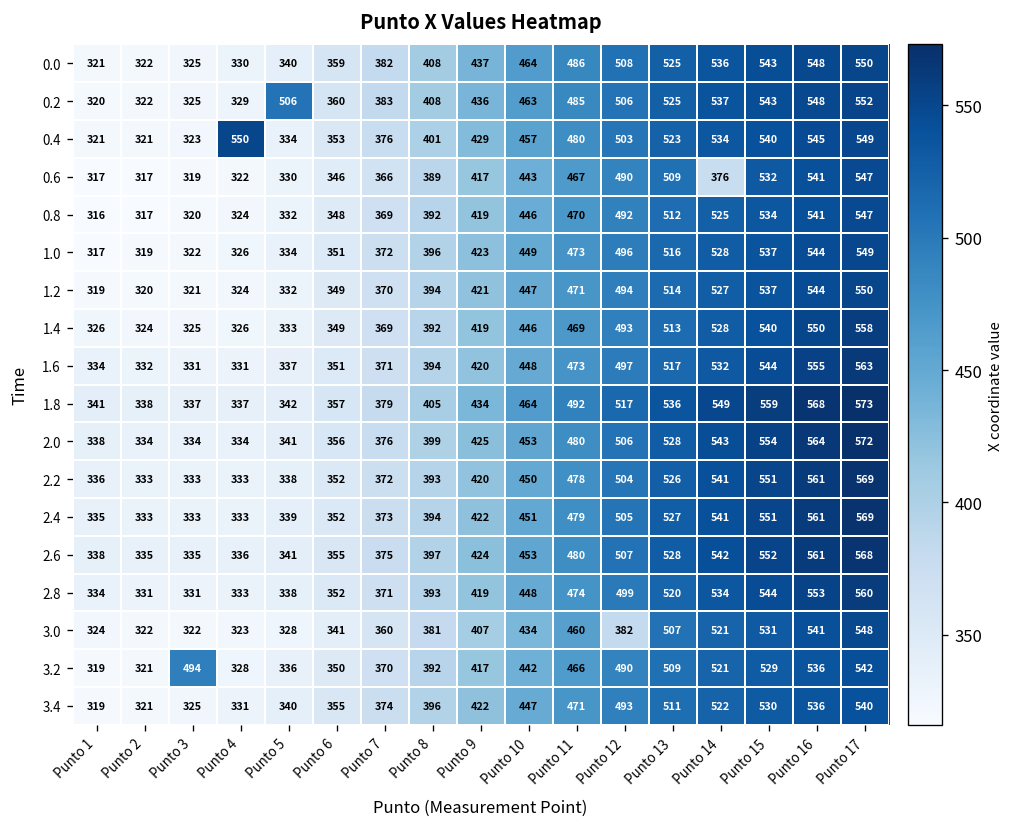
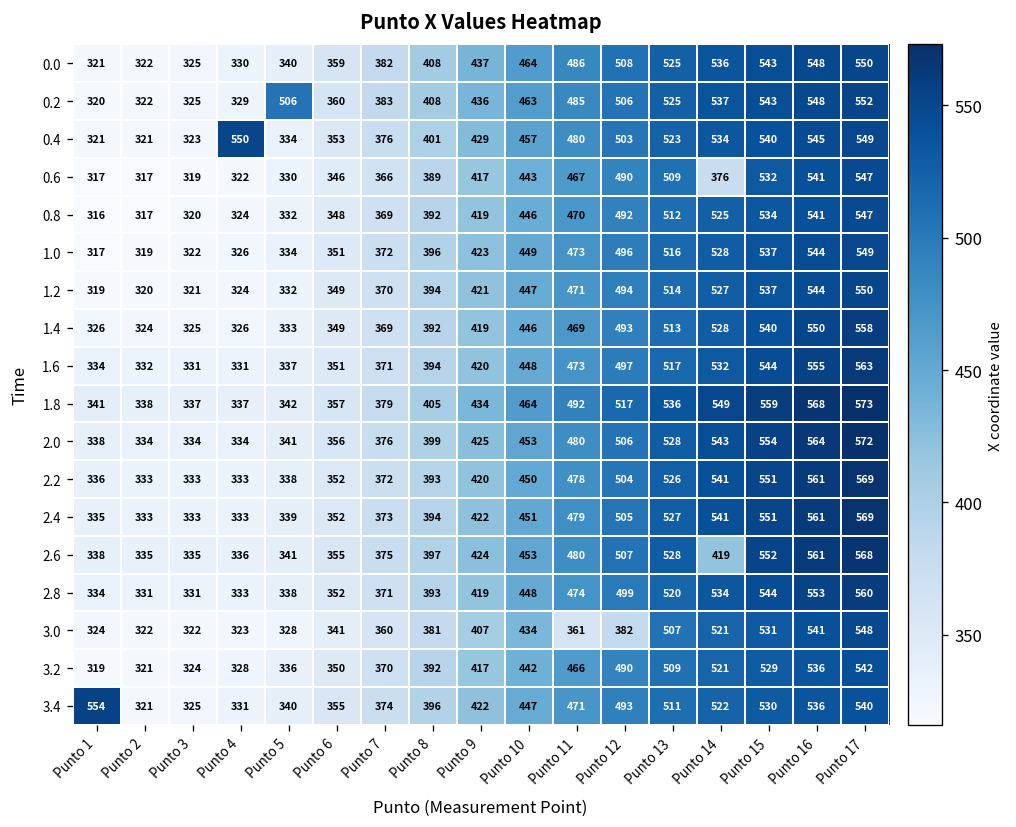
  {
    "2.6": {
      "Punto 1": 338,
      "Punto 2": 335,
      "Punto 3": 335,
      "Punto 4": 336,
      "Punto 5": 341,
      "Punto 6": 355,
      "Punto 7": 375,
      "Punto 8": 397,
      "Punto 9": 424,
      "Punto 10": 453,
      "Punto 11": 480,
      "Punto 12": 507,
      "Punto 13": 528,
-     "Punto 14": 542,
+     "Punto 14": 419,
      "Punto 15": 552,
      "Punto 16": 561,
      "Punto 17": 568
    },
    "3.0": {
      "Punto 1": 324,
      "Punto 2": 322,
      "Punto 3": 322,
      "Punto 4": 323,
      "Punto 5": 328,
      "Punto 6": 341,
      "Punto 7": 360,
      "Punto 8": 381,
      "Punto 9": 407,
      "Punto 10": 434,
-     "Punto 11": 460,
+     "Punto 11": 361,
      "Punto 12": 382,
      "Punto 13": 507,
      "Punto 14": 521,
      "Punto 15": 531,
      "Punto 16": 541,
      "Punto 17": 548
    },
    "3.2": {
      "Punto 1": 319,
      "Punto 2": 321,
-     "Punto 3": 494,
+     "Punto 3": 324,
      "Punto 4": 328,
      "Punto 5": 336,
      "Punto 6": 350,
      "Punto 7": 370,
      "Punto 8": 392,
      "Punto 9": 417,
      "Punto 10": 442,
      "Punto 11": 466,
      "Punto 12": 490,
      "Punto 13": 509,
      "Punto 14": 521,
      "Punto 15": 529,
      "Punto 16": 536,
      "Punto 17": 542
    },
    "3.4": {
-     "Punto 1": 319,
+     "Punto 1": 554,
      "Punto 2": 321,
      "Punto 3": 325,
      "Punto 4": 331,
      "Punto 5": 340,
      "Punto 6": 355,
      "Punto 7": 374,
      "Punto 8": 396,
      "Punto 9": 422,
      "Punto 10": 447,
      "Punto 11": 471,
      "Punto 12": 493,
      "Punto 13": 511,
      "Punto 14": 522,
      "Punto 15": 530,
      "Punto 16": 536,
      "Punto 17": 540
    }
  }
